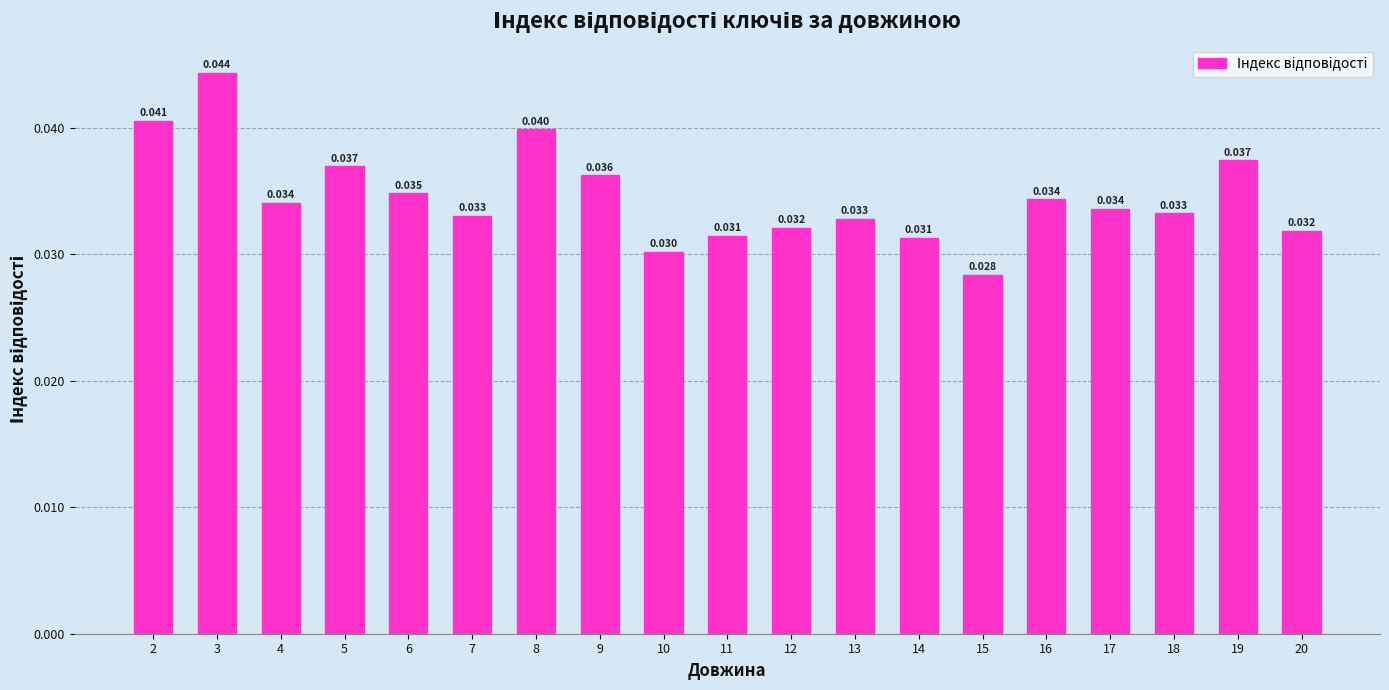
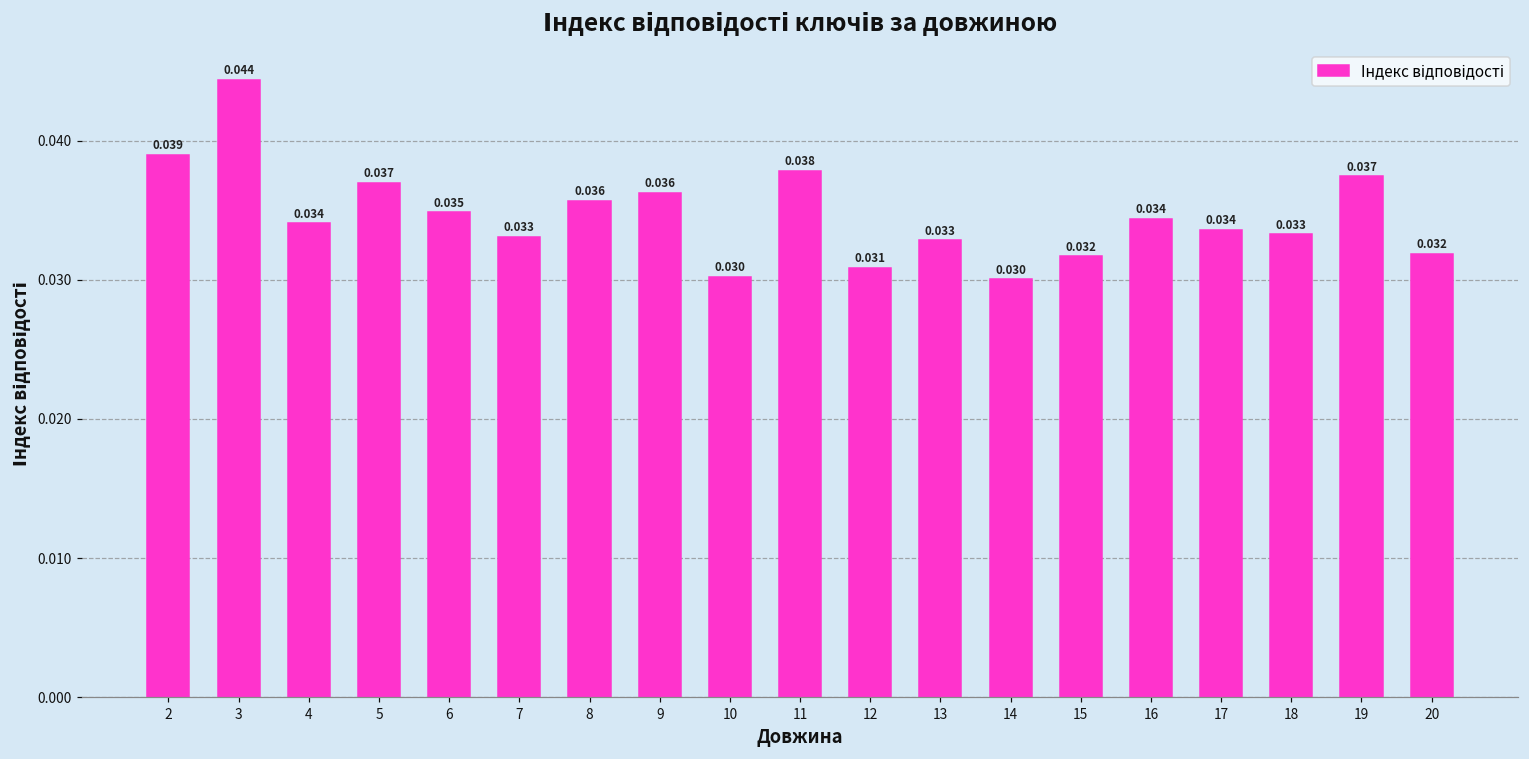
  {
-   "2": 0.041,
+   "2": 0.039,
    "3": 0.044,
    "4": 0.034,
    "5": 0.037,
    "6": 0.035,
    "7": 0.033,
-   "8": 0.040,
+   "8": 0.036,
    "9": 0.036,
    "10": 0.030,
-   "11": 0.031,
-   "12": 0.032,
+   "11": 0.038,
+   "12": 0.031,
    "13": 0.033,
-   "14": 0.031,
-   "15": 0.028,
+   "14": 0.030,
+   "15": 0.032,
    "16": 0.034,
    "17": 0.034,
    "18": 0.033,
    "19": 0.037,
    "20": 0.032
  }
